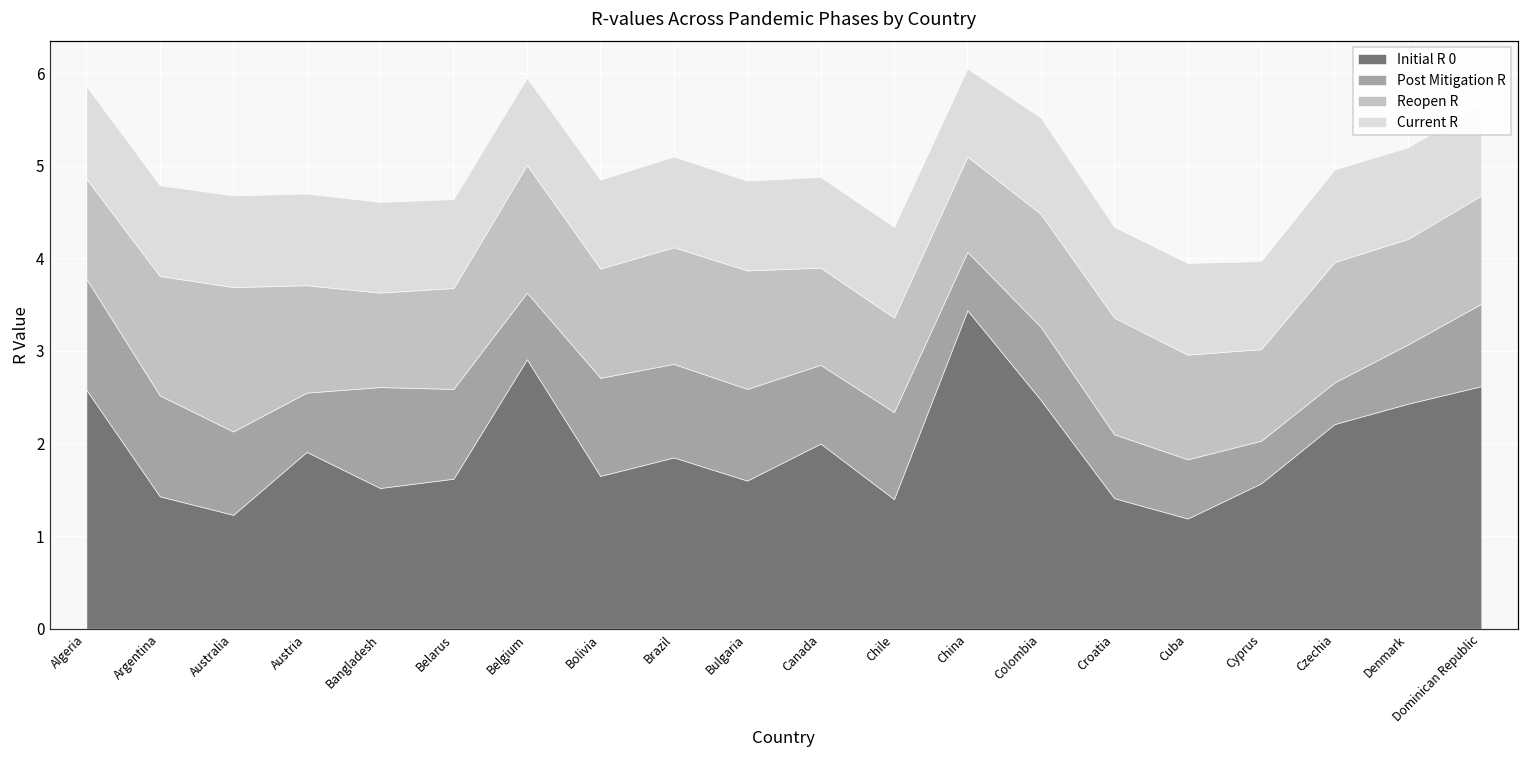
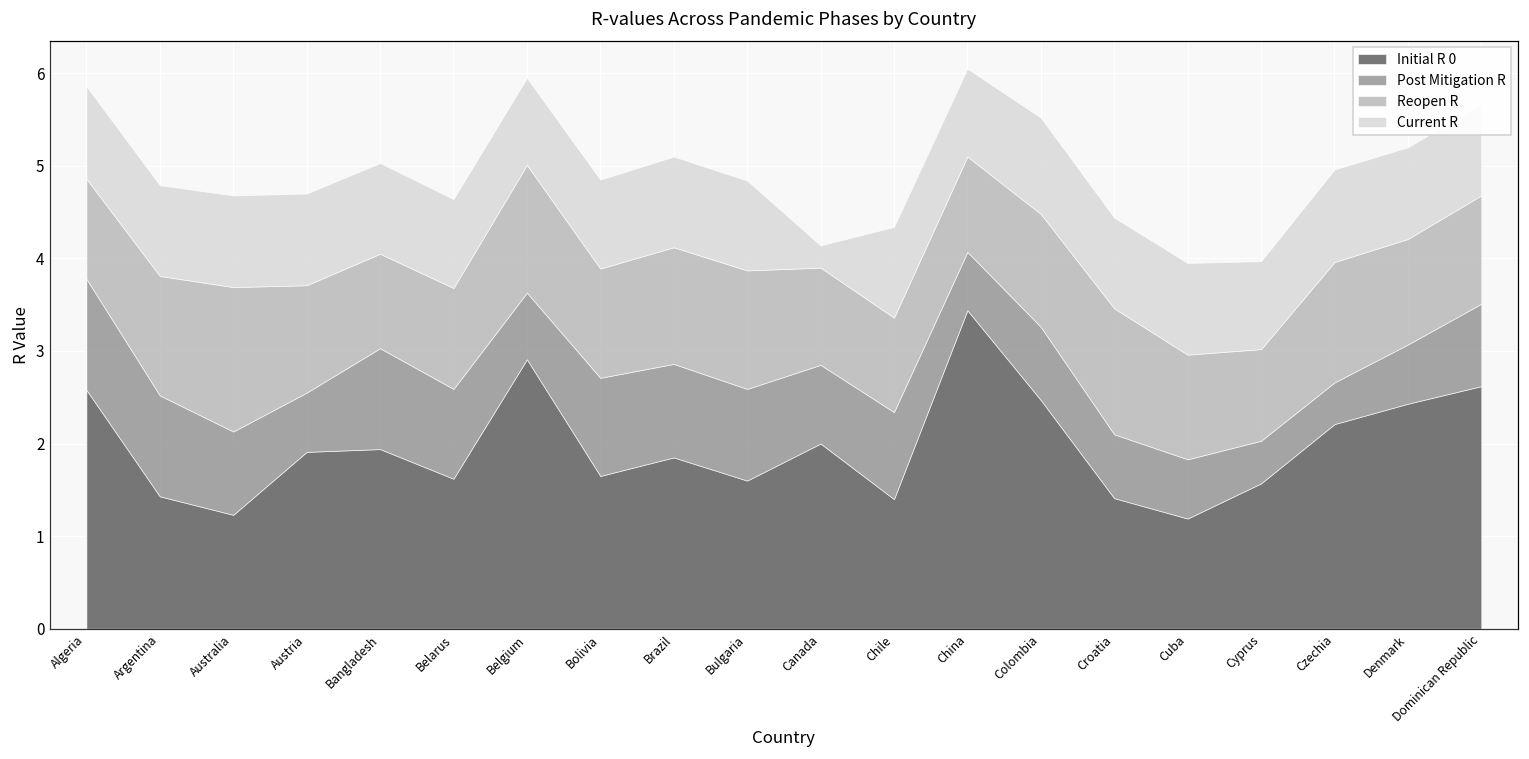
  {
    "Initial R 0": {
      "Algeria": 2.6,
      "Argentina": 1.4,
      "Australia": 1.2,
      "Austria": 1.9,
-     "Bangladesh": 1.5,
+     "Bangladesh": 1.9,
      "Belarus": 1.6,
      "Belgium": 2.9,
      "Bolivia": 1.7,
      "Brazil": 1.9,
      "Bulgaria": 1.6,
      "Canada": 2.0,
      "Chile": 1.4,
      "China": 3.4,
      "Colombia": 2.5,
      "Croatia": 1.4,
      "Cuba": 1.2,
      "Cyprus": 1.6,
      "Czechia": 2.2,
      "Denmark": 2.4,
      "Dominican Republic": 2.6
    },
    "Post Mitigation R": {
      "Algeria": 1.2,
      "Argentina": 1.1,
      "Australia": 0.9,
      "Austria": 0.6,
      "Bangladesh": 1.1,
      "Belarus": 1.0,
      "Belgium": 0.7,
      "Bolivia": 1.1,
      "Brazil": 1.0,
      "Bulgaria": 1.0,
      "Canada": 0.9,
      "Chile": 0.9,
      "China": 0.6,
      "Colombia": 0.8,
      "Croatia": 0.7,
      "Cuba": 0.6,
      "Cyprus": 0.5,
      "Czechia": 0.5,
      "Denmark": 0.6,
      "Dominican Republic": 0.9
    },
    "Reopen R": {
      "Algeria": 1.1,
      "Argentina": 1.3,
      "Australia": 1.6,
      "Austria": 1.2,
      "Bangladesh": 1.0,
      "Belarus": 1.1,
      "Belgium": 1.4,
      "Bolivia": 1.2,
      "Brazil": 1.3,
      "Bulgaria": 1.3,
      "Canada": 1.1,
      "Chile": 1.0,
      "China": 1.0,
      "Colombia": 1.2,
-     "Croatia": 1.3,
+     "Croatia": 1.4,
      "Cuba": 1.1,
      "Cyprus": 1.0,
      "Czechia": 1.3,
      "Denmark": 1.1,
      "Dominican Republic": 1.2
    },
    "Current R": {
      "Algeria": 1.0,
      "Argentina": 1.0,
      "Australia": 1.0,
      "Austria": 1.0,
      "Bangladesh": 1.0,
      "Belarus": 1.0,
      "Belgium": 0.9,
      "Bolivia": 1.0,
      "Brazil": 1.0,
      "Bulgaria": 1.0,
-     "Canada": 1.0,
+     "Canada": 0.2,
      "Chile": 1.0,
      "China": 1.0,
      "Colombia": 1.0,
      "Croatia": 1.0,
      "Cuba": 1.0,
      "Cyprus": 1.0,
      "Czechia": 1.0,
      "Denmark": 1.0
    }
  }
